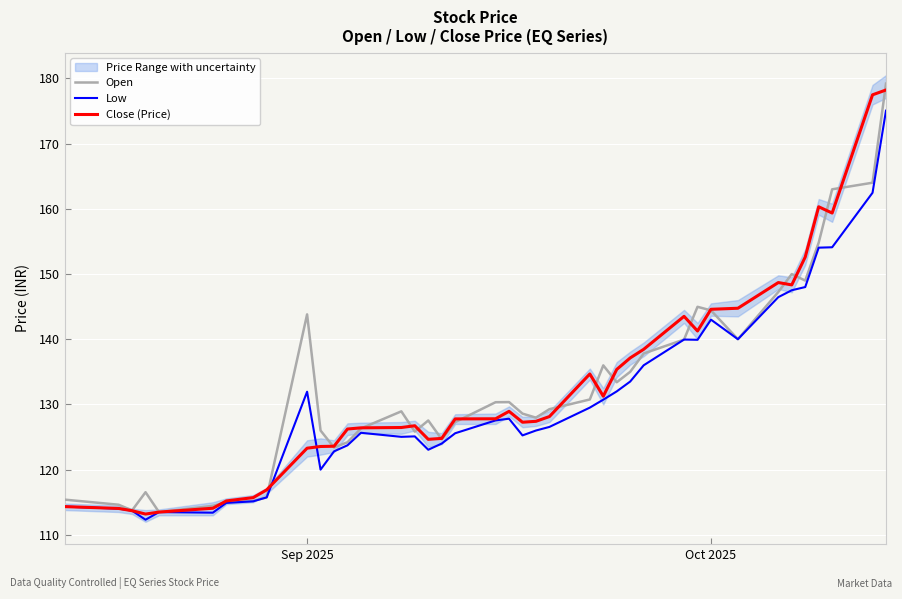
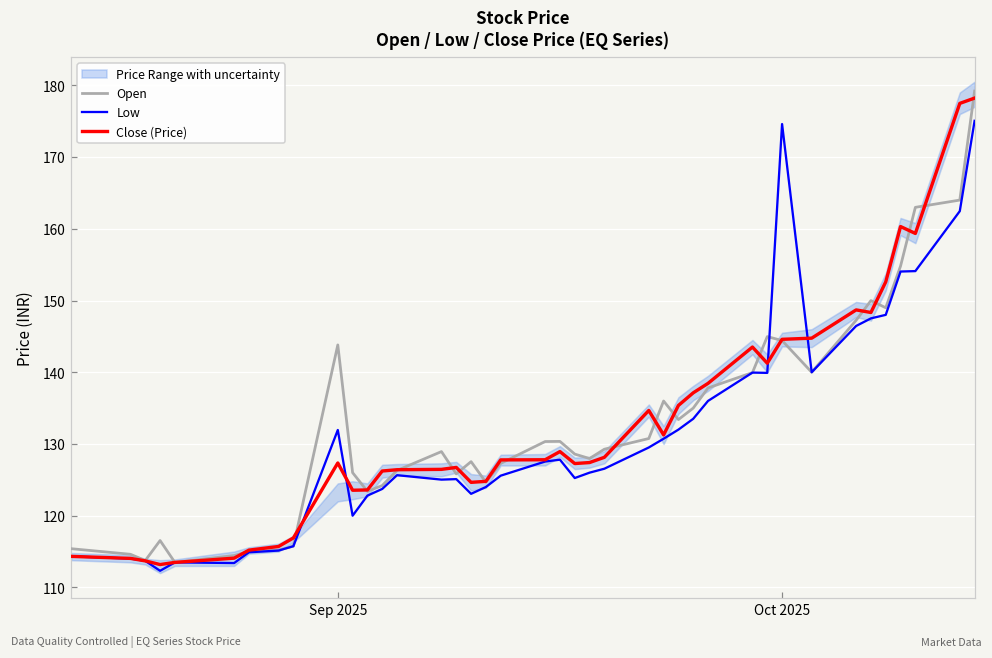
  {
    "Open": {
      "Sep 2025": 144
    },
    "Low": {
      "Sep 2025": 132,
-     "Oct 2025": 143
+     "Oct 2025": 175
    },
    "Close (Price)": {
-     "Sep 2025": 123
+     "Sep 2025": 127
    }
  }
